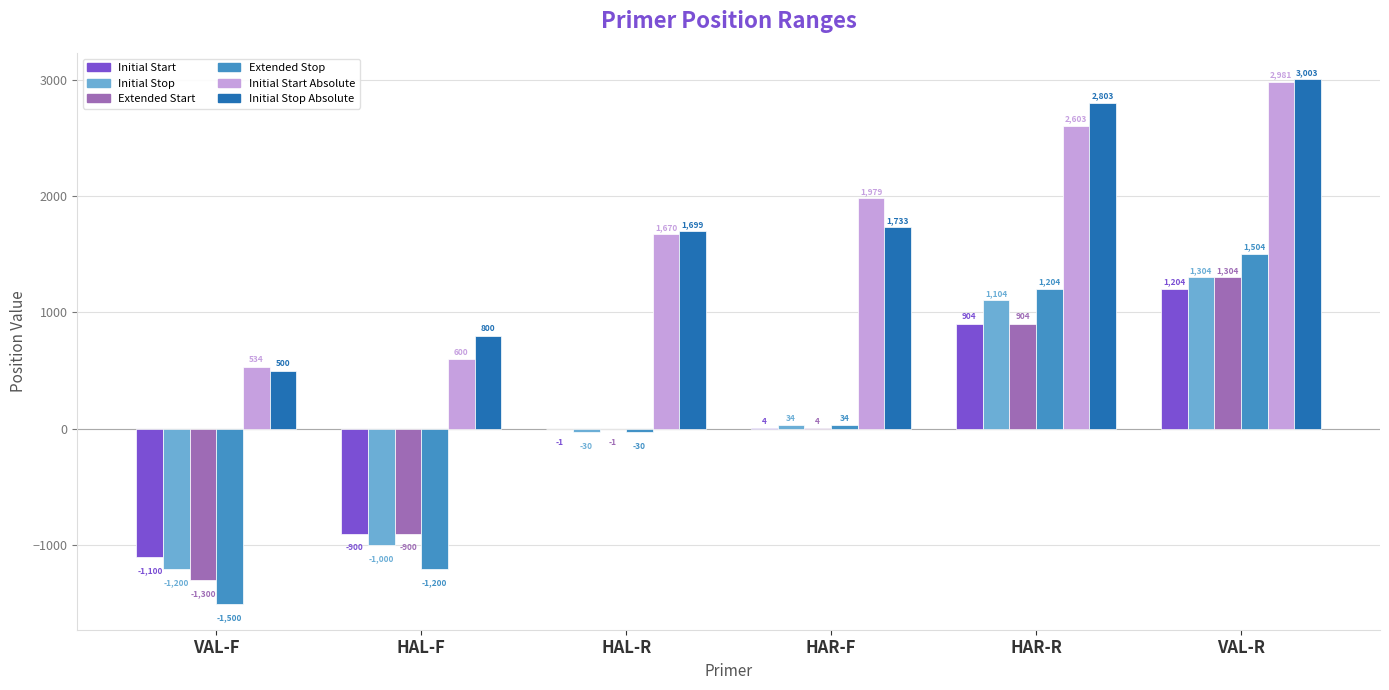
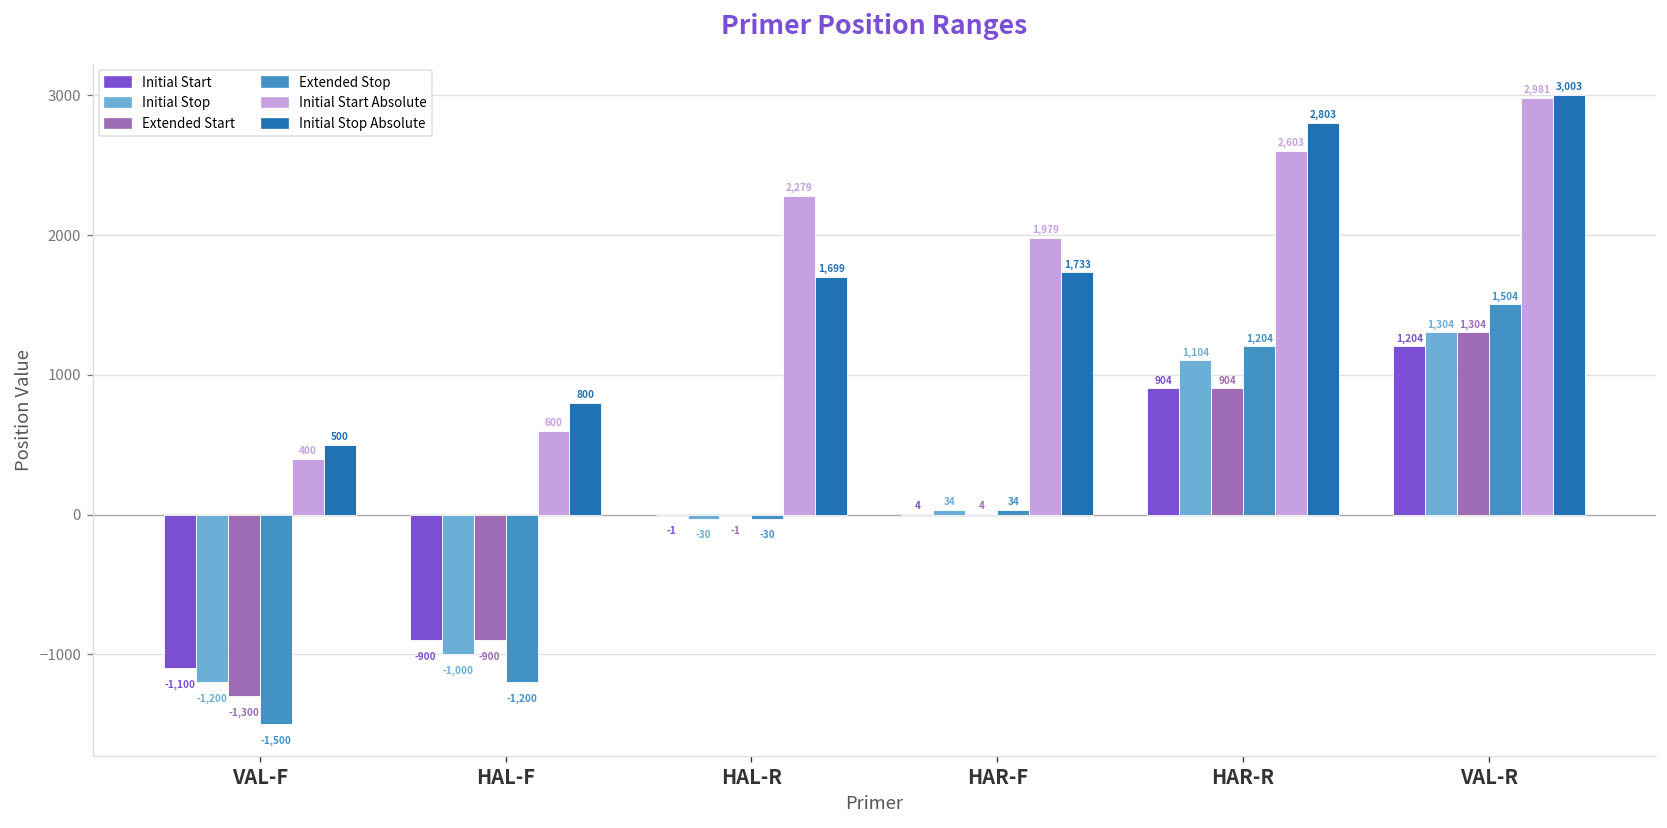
  {
    "Initial Start Absolute": {
-     "VAL-F": "534",
+     "VAL-F": "400",
      "HAL-F": "600",
-     "HAL-R": "1,670",
+     "HAL-R": "2,279",
      "HAR-R": "2,603",
      "VAL-R": "2,981"
    }
  }
